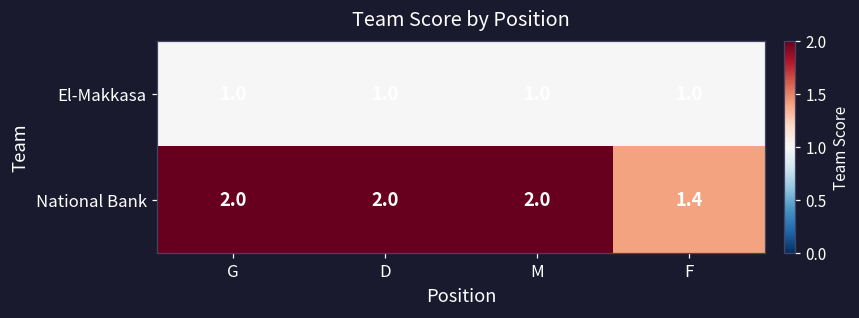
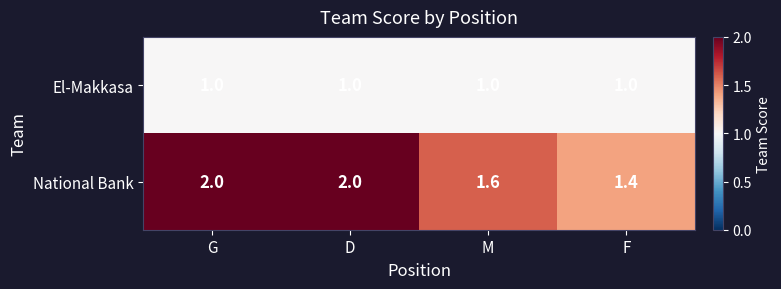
  {
    "National Bank": {
      "G": 2.0,
      "D": 2.0,
-     "M": 2.0,
+     "M": 1.6,
      "F": 1.4
    }
  }
